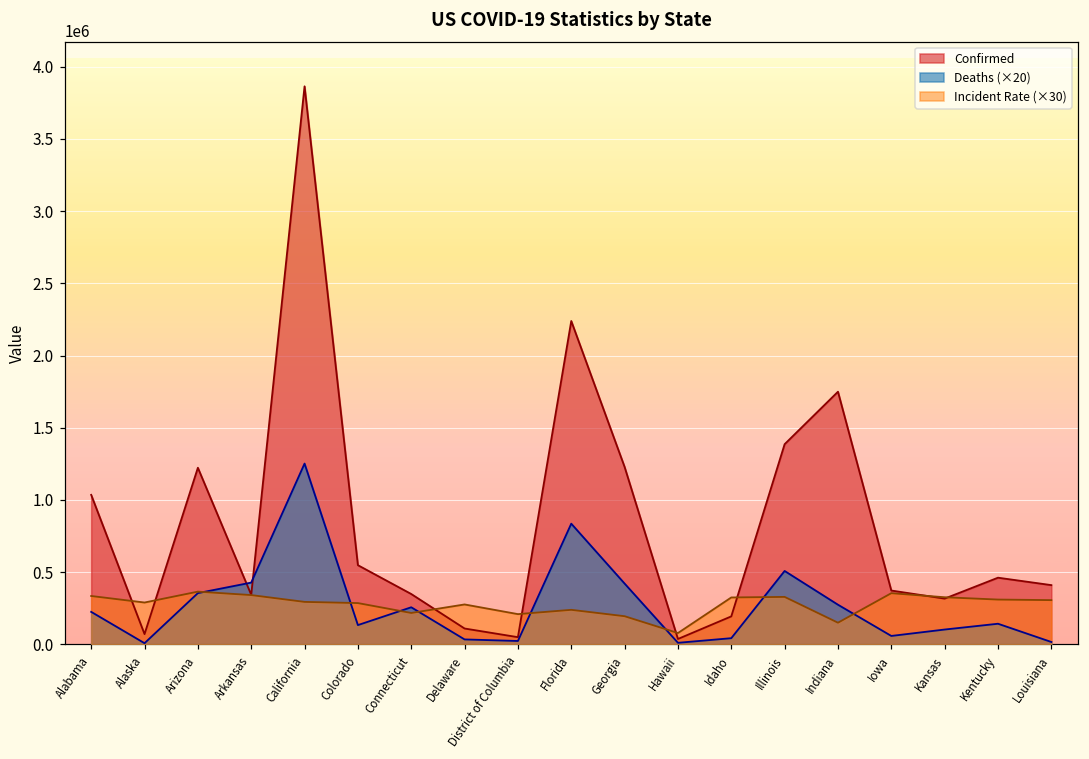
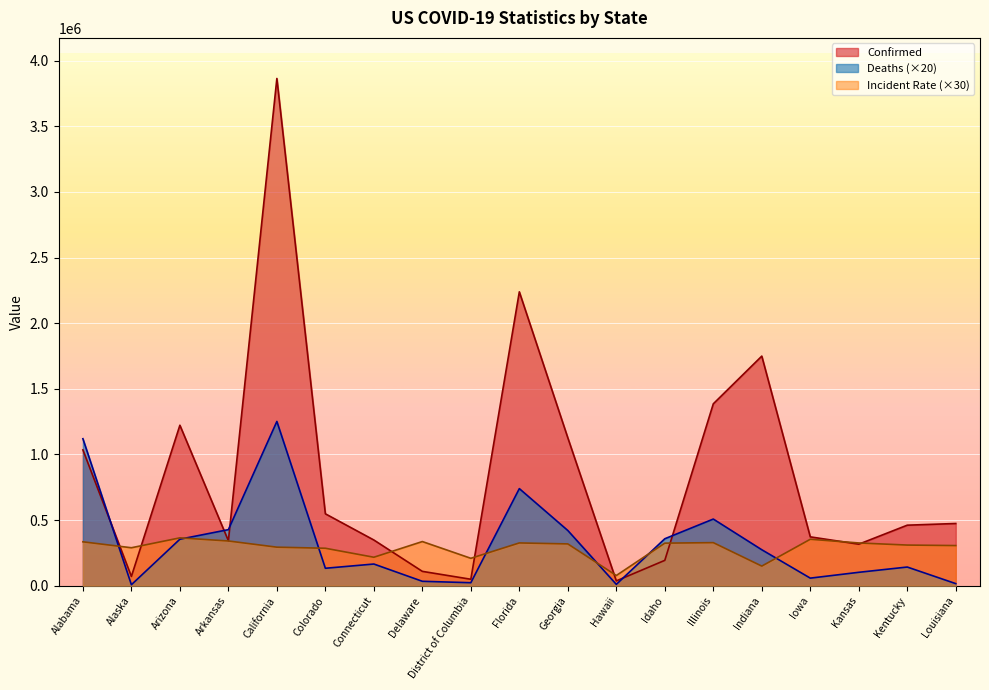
  {
    "Confirmed": {
      "Alabama": 1030000,
      "Alaska": 70000,
      "Arizona": 1220000,
      "California": 3860000,
      "Colorado": 550000,
      "Connecticut": 350000,
      "Delaware": 110000,
      "District of Columbia": 50000,
      "Florida": 2240000,
-     "Georgia": 1230000,
+     "Georgia": 1130000,
      "Hawaii": 40000,
      "Idaho": 190000,
      "Illinois": 1390000,
      "Indiana": 1750000,
      "Kentucky": 460000,
-     "Louisiana": 410000
+     "Louisiana": 470000
    },
    "Deaths (×20)": {
-     "Alabama": 220000,
+     "Alabama": 1120000,
      "Alaska": 10000,
      "Arkansas": 430000,
      "California": 1250000,
      "Colorado": 130000,
-     "Connecticut": 260000,
+     "Connecticut": 170000,
      "Delaware": 30000,
      "District of Columbia": 20000,
-     "Florida": 840000,
+     "Florida": 740000,
      "Georgia": 420000,
      "Hawaii": 10000,
-     "Idaho": 40000,
+     "Idaho": 360000,
      "Illinois": 510000,
      "Indiana": 270000,
      "Iowa": 60000,
      "Kansas": 100000,
      "Kentucky": 140000,
      "Louisiana": 20000
    },
    "Incident Rate (×30)": {
      "Alabama": 330000,
      "Alaska": 290000,
      "California": 290000,
      "Colorado": 290000,
      "Connecticut": 220000,
-     "Delaware": 280000,
+     "Delaware": 340000,
      "District of Columbia": 210000,
-     "Florida": 240000,
-     "Georgia": 190000,
+     "Florida": 330000,
+     "Georgia": 320000,
      "Hawaii": 80000,
      "Idaho": 320000,
      "Illinois": 330000,
      "Indiana": 150000,
      "Kentucky": 310000,
      "Louisiana": 310000
    }
  }
